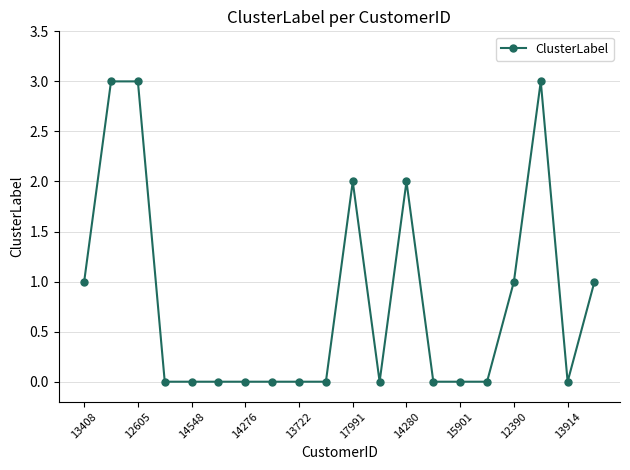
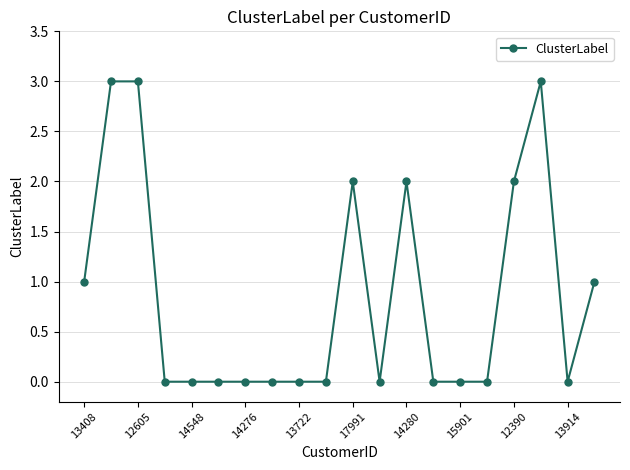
  {
    "13408": 1,
    "12605": 3,
    "14548": 0,
    "14276": 0,
    "13722": 0,
    "17991": 2,
    "14280": 2,
    "15901": 0,
-   "12390": 1,
+   "12390": 2,
    "13914": 0
  }
